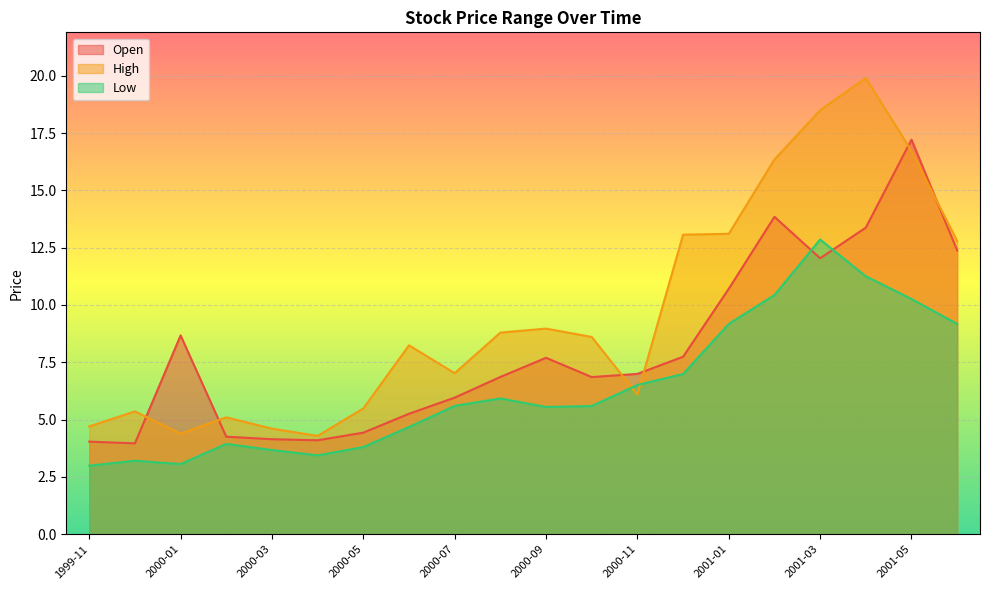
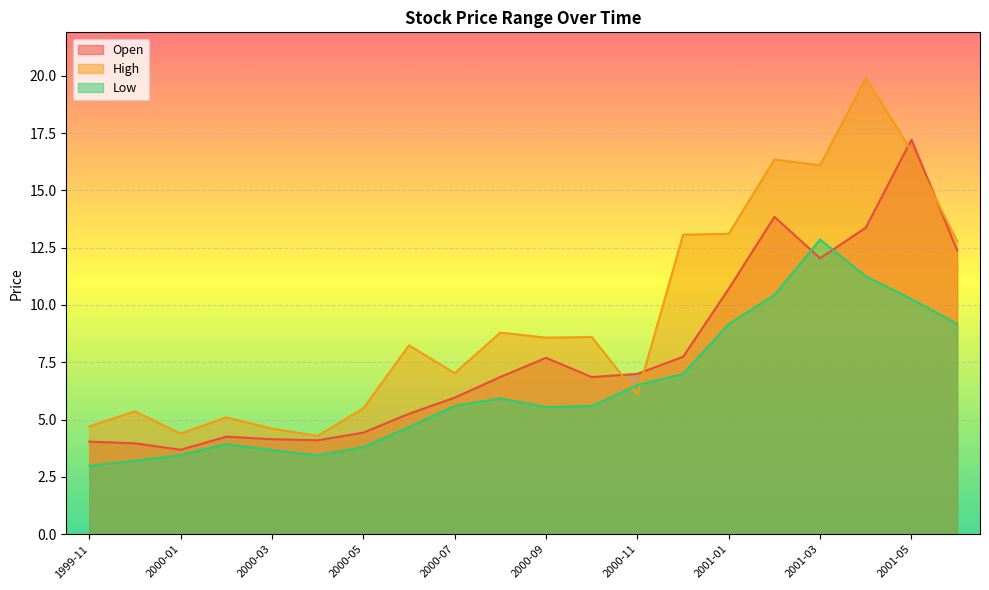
  {
    "Open": {
      "1999-11": 4.0,
-     "2000-01": 8.7,
+     "2000-01": 3.7,
      "2000-03": 4.1,
      "2000-05": 4.4,
      "2000-07": 6.0,
      "2000-09": 7.7,
      "2000-11": 7.0,
      "2001-01": 10.7,
      "2001-03": 12.0,
      "2001-05": 17.2
    },
    "High": {
      "1999-11": 4.7,
      "2000-01": 4.4,
      "2000-03": 4.6,
      "2000-05": 5.5,
      "2000-07": 7.0,
-     "2000-09": 9.0,
+     "2000-09": 8.6,
      "2000-11": 6.1,
      "2001-01": 13.1,
-     "2001-03": 18.5,
+     "2001-03": 16.1,
      "2001-05": 16.7
    },
    "Low": {
      "1999-11": 3.0,
-     "2000-01": 3.1,
+     "2000-01": 3.5,
      "2000-03": 3.7,
      "2000-05": 3.8,
      "2000-07": 5.6,
      "2000-09": 5.5,
      "2000-11": 6.5,
      "2001-01": 9.2,
      "2001-03": 12.9,
      "2001-05": 10.3
    }
  }
